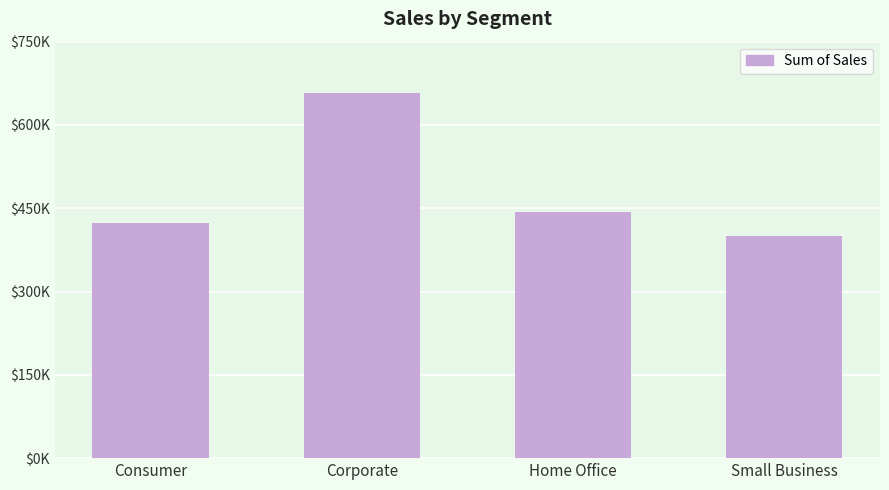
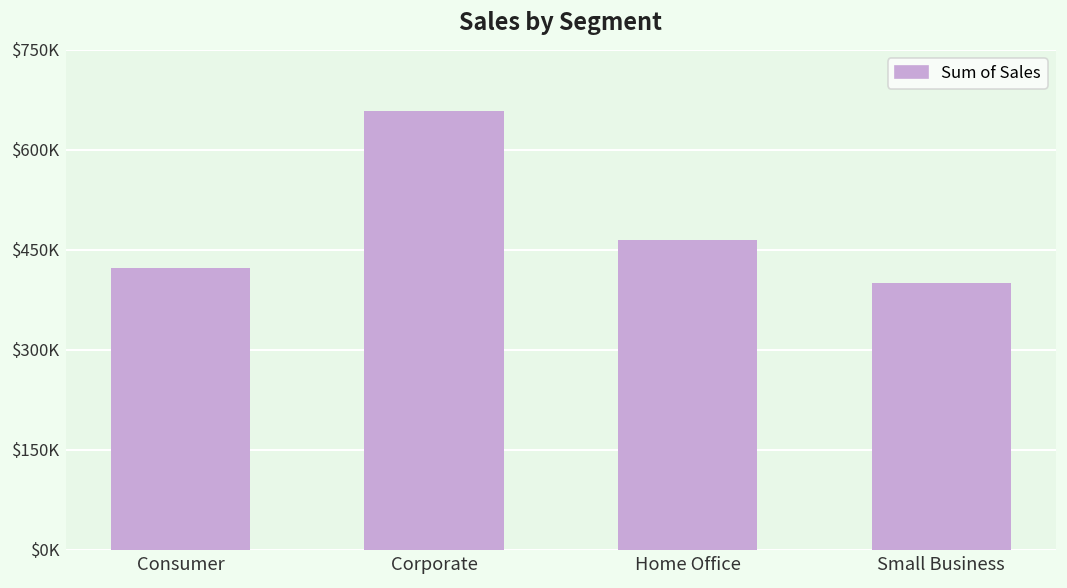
  {
    "Consumer": "$420000",
    "Corporate": "$660000",
-   "Home Office": "$440000",
+   "Home Office": "$460000",
    "Small Business": "$400000"
  }
